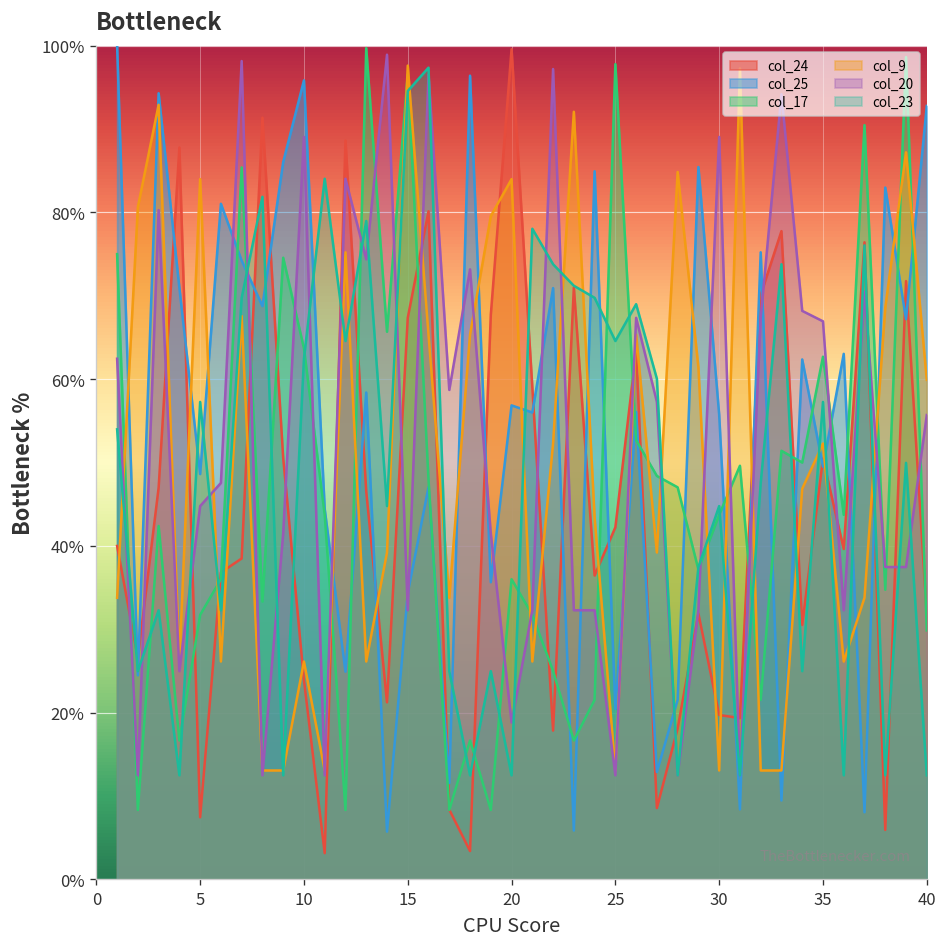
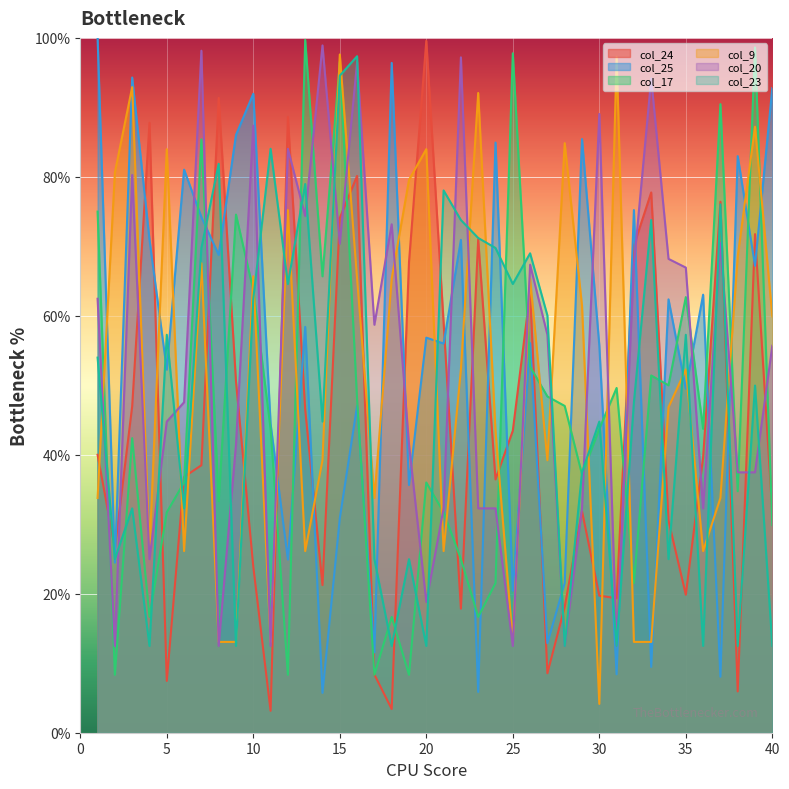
  {
    "col_24": {
      "5": "7%",
      "10": "24%",
-     "15": "67%",
+     "15": "74%",
      "20": "100%",
-     "25": "42%",
+     "25": "43%",
      "30": "20%",
-     "35": "50%",
+     "35": "20%",
      "40": "32%"
    },
    "col_25": {
-     "5": "49%",
-     "10": "96%",
-     "15": "34%",
+     "5": "52%",
+     "10": "92%",
+     "15": "31%",
      "20": "57%",
      "25": "20%",
      "30": "56%",
      "35": "50%",
      "40": "93%"
    },
    "col_9": {
      "5": "84%",
-     "10": "26%",
+     "10": "66%",
      "15": "98%",
      "20": "84%",
      "25": "13%",
-     "30": "13%",
+     "30": "4%",
      "35": "52%",
      "40": "60%"
    },
    "col_20": {
      "5": "45%",
-     "10": "89%",
-     "15": "32%",
+     "10": "87%",
+     "15": "70%",
      "20": "19%",
      "25": "12%",
      "30": "89%",
      "35": "67%",
      "40": "56%"
    }
  }
